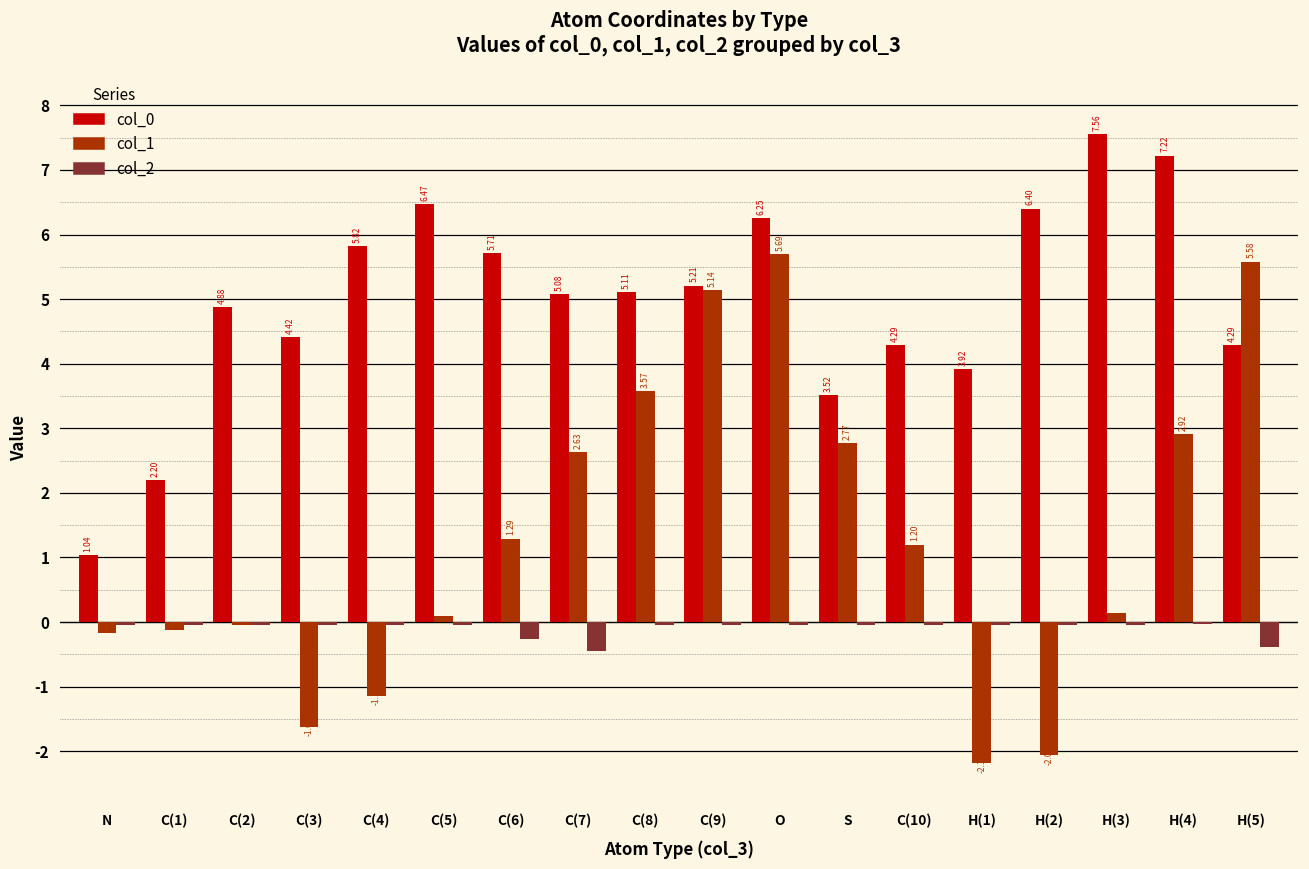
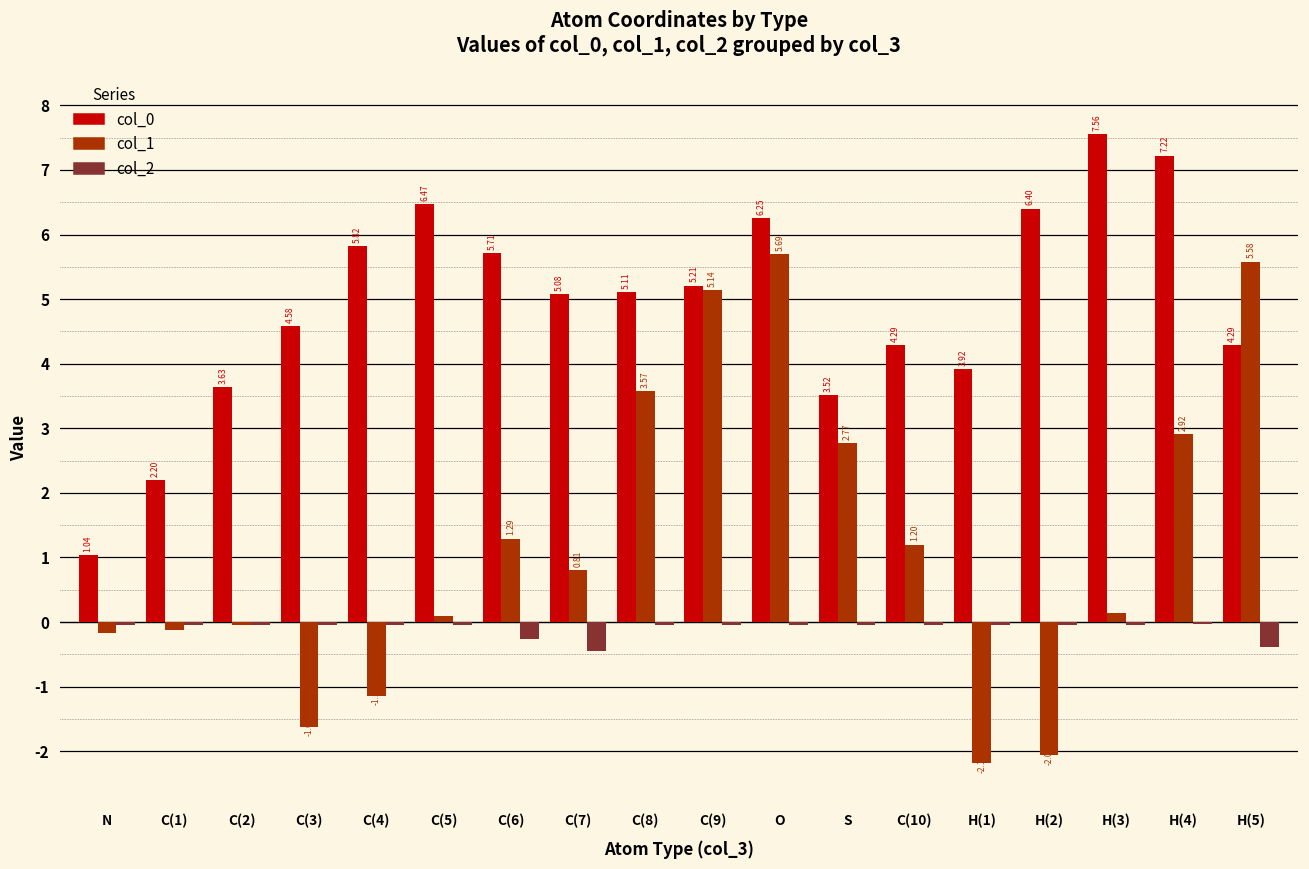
  {
    "col_0": {
      "N": 1.04,
      "C(1)": 2.20,
-     "C(2)": 4.88,
-     "C(3)": 4.42,
+     "C(2)": 3.63,
+     "C(3)": 4.58,
      "C(4)": 5.82,
      "C(5)": 6.47,
      "C(6)": 5.71,
      "C(7)": 5.08,
      "C(8)": 5.11,
      "C(9)": 5.21,
      "O": 6.25,
      "S": 3.52,
      "C(10)": 4.29,
      "H(1)": 3.92,
      "H(2)": 6.40,
      "H(3)": 7.56,
      "H(4)": 7.22,
      "H(5)": 4.29
    },
    "col_1": {
      "C(3)": -1.62,
      "C(4)": -1.14,
      "C(6)": 1.29,
-     "C(7)": 2.63,
+     "C(7)": 0.81,
      "C(8)": 3.57,
      "C(9)": 5.14,
      "O": 5.69,
      "S": 2.77,
      "C(10)": 1.20,
      "H(1)": -2.19,
      "H(2)": -2.06,
      "H(4)": 2.92,
      "H(5)": 5.58
    },
    "col_2": {
      "N": 0.0,
      "C(1)": 0.0,
      "C(6)": -0.3,
      "C(7)": -0.4,
      "H(1)": 0.0,
      "H(5)": -0.4
    }
  }
